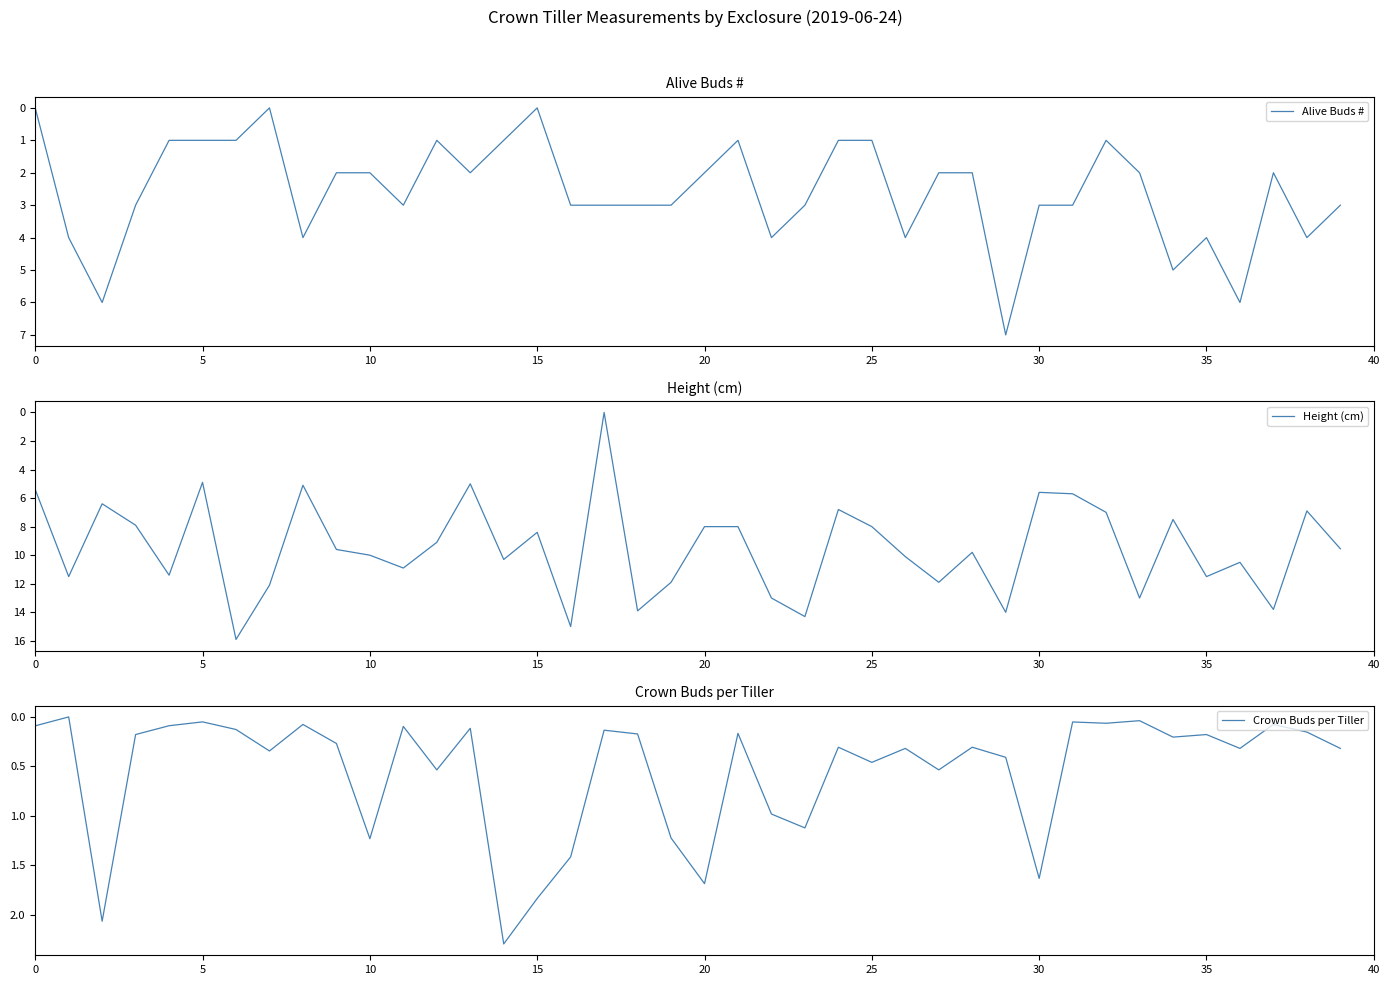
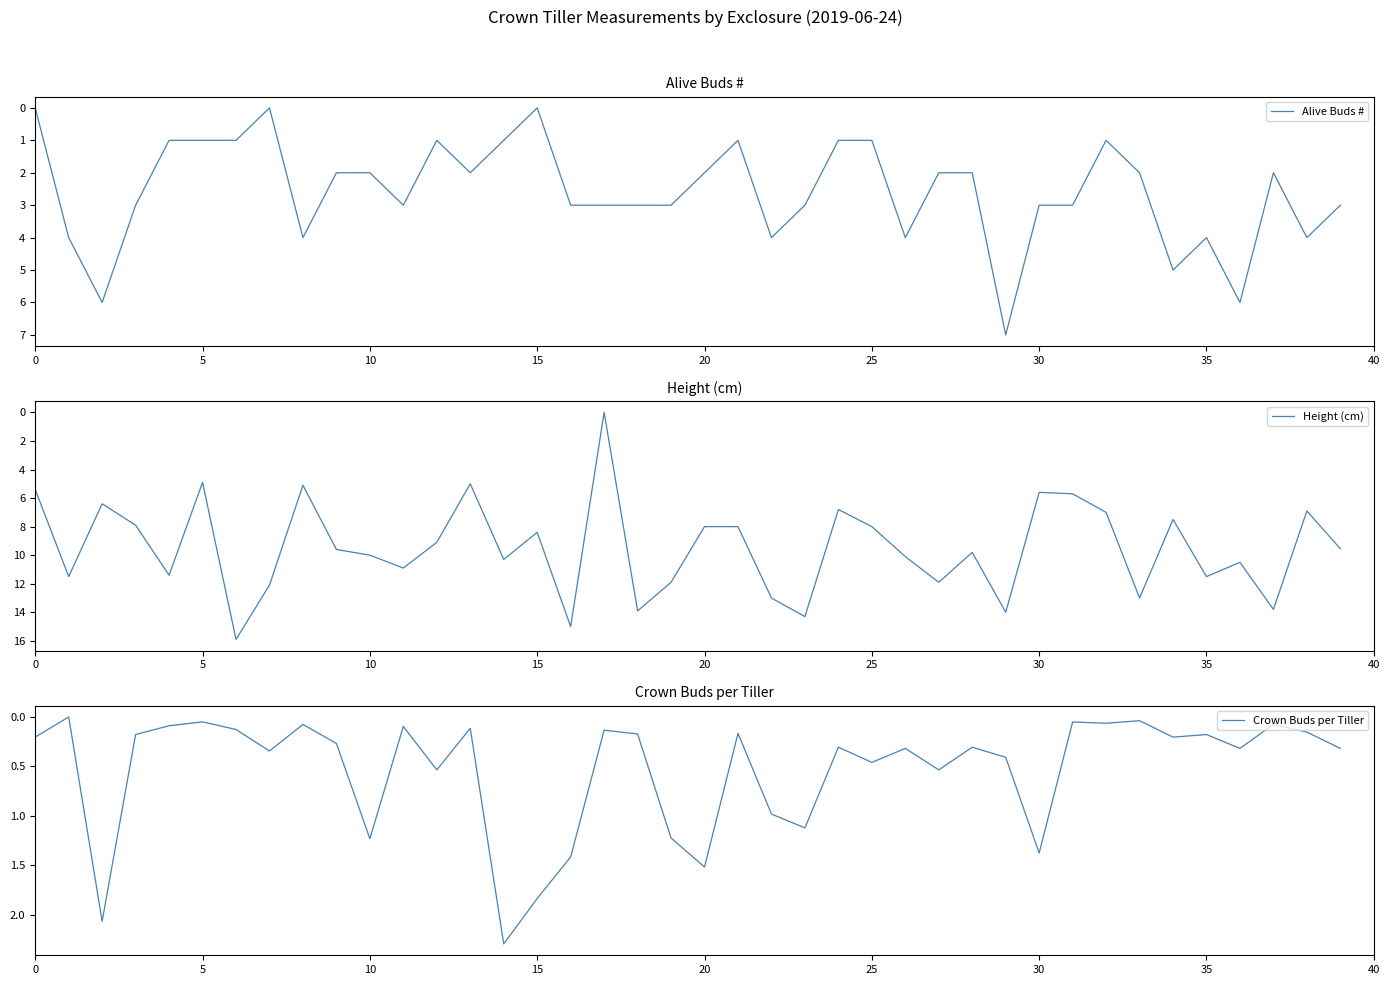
  {
    "Alive Buds #": {
      "0": 0.0,
      "5": 1.0,
      "10": 2.0,
      "15": 0.0,
      "20": 2.0,
      "25": 1.0,
      "30": 3.0,
      "35": 4.0
    },
    "Height (cm)": {
      "0": 5.4,
      "5": 4.9,
      "10": 10.0,
      "15": 8.4,
      "20": 8.0,
      "25": 8.0,
      "30": 5.6,
      "35": 11.5
    },
    "Crown Buds per Tiller": {
-     "0": 0.1,
+     "0": 0.2,
      "5": 0.1,
      "10": 1.2,
      "15": 1.8,
-     "20": 1.7,
+     "20": 1.5,
      "25": 0.5,
-     "30": 1.6,
+     "30": 1.4,
      "35": 0.2
    }
  }
